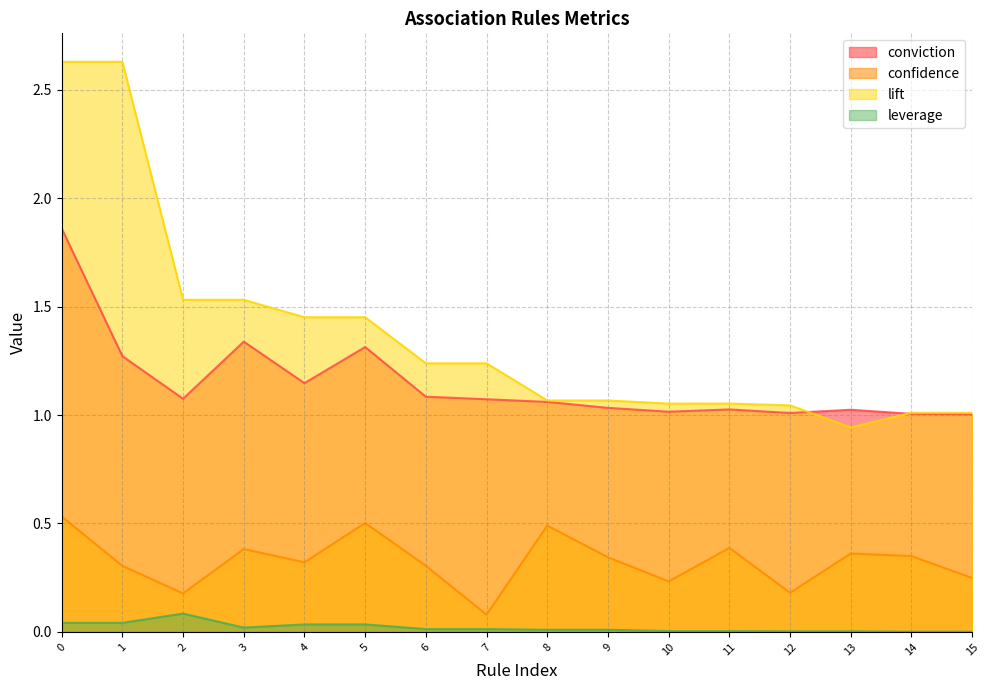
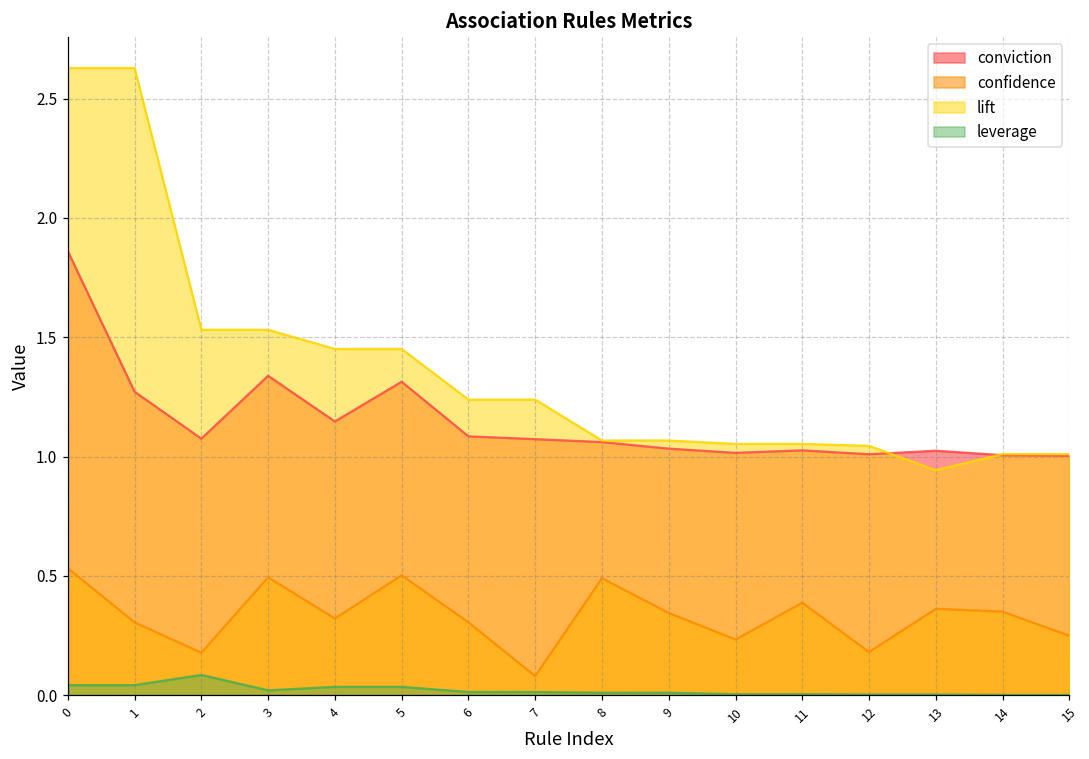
  {
    "conviction": {
      "0": 1.86,
      "1": 1.27,
      "2": 1.07,
      "3": 1.34,
      "4": 1.15,
      "5": 1.31,
      "6": 1.08,
      "7": 1.07,
      "9": 1.03,
      "10": 1.02,
      "11": 1.03,
      "12": 1.01,
      "13": 1.02
    },
    "confidence": {
      "0": 0.53,
      "1": 0.30,
      "2": 0.18,
-     "3": 0.38,
+     "3": 0.49,
      "4": 0.32,
      "5": 0.50,
      "6": 0.30,
      "7": 0.08,
      "8": 0.49,
      "9": 0.34,
      "10": 0.23,
      "11": 0.39,
      "12": 0.18,
      "13": 0.36,
      "14": 0.35,
      "15": 0.25
    },
    "lift": {
      "0": 2.63,
      "1": 2.63,
      "2": 1.53,
      "3": 1.53,
      "4": 1.45,
      "5": 1.45,
      "6": 1.24,
      "7": 1.24,
      "9": 1.07,
      "10": 1.05,
      "11": 1.05,
      "12": 1.04,
      "13": 0.94
    },
    "leverage": {
      "0": 0.04,
      "1": 0.04,
      "2": 0.08,
      "3": 0.02,
      "4": 0.03,
      "5": 0.03,
      "6": 0.01,
      "7": 0.01,
      "8": 0.01,
      "9": 0.01,
      "10": 0.00,
      "11": 0.00,
      "12": 0.00,
      "13": 0.00,
      "14": 0.00,
      "15": 0.00
    }
  }
